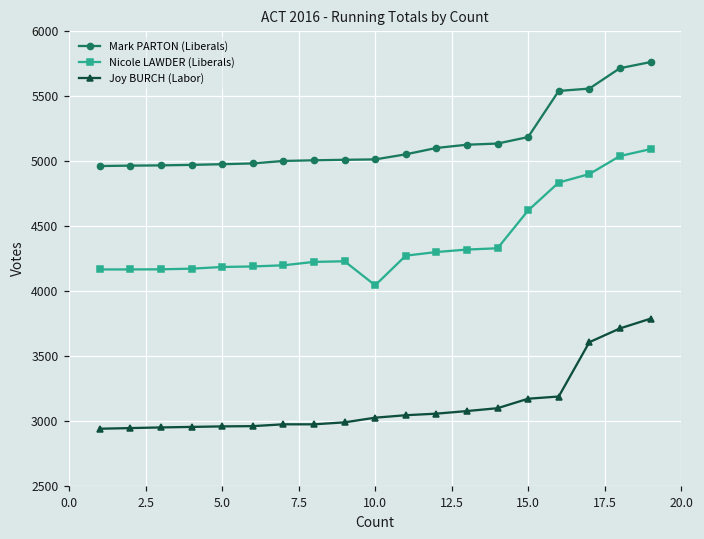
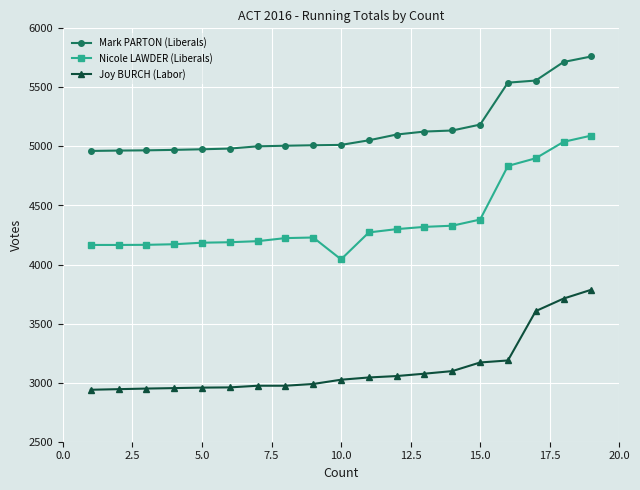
  {
    "Nicole LAWDER (Liberals)": {
      "5.0": 4190,
      "10.0": 4040,
-     "15.0": 4620
+     "15.0": 4380
    }
  }
